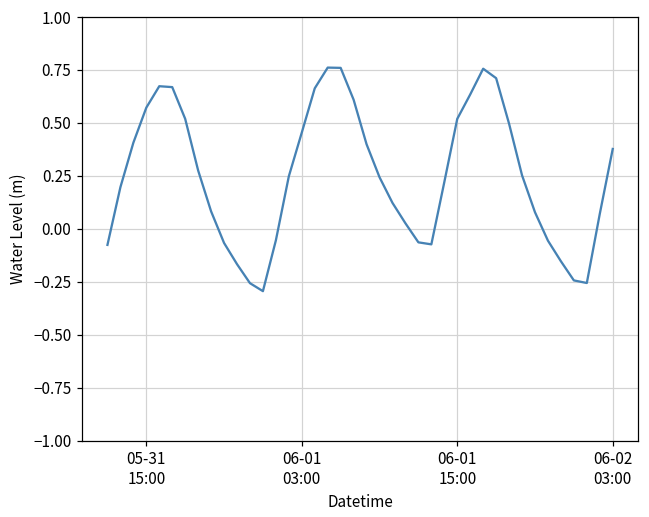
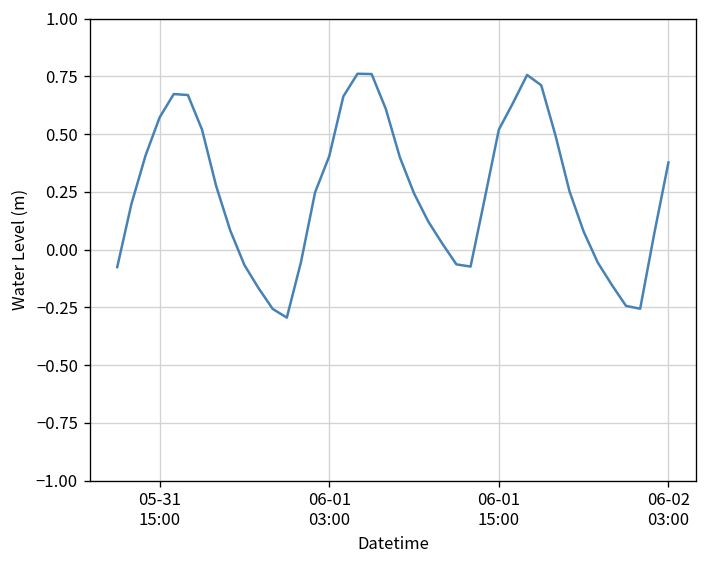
  {
    "05-31 15:00": 0.57,
-   "06-01 03:00": 0.45,
+   "06-01 03:00": 0.40,
    "06-01 15:00": 0.52,
    "06-02 03:00": 0.38
  }
